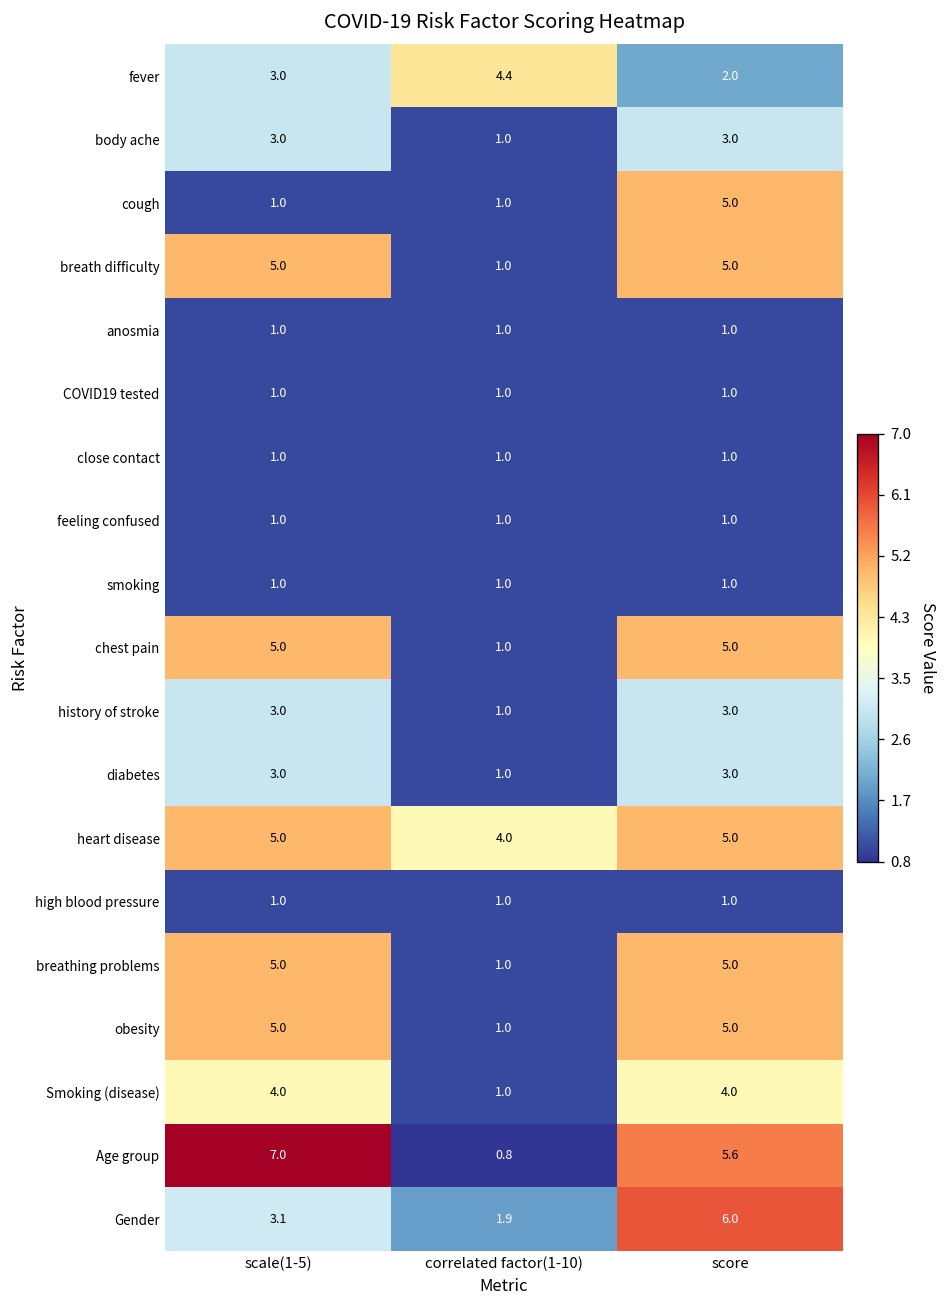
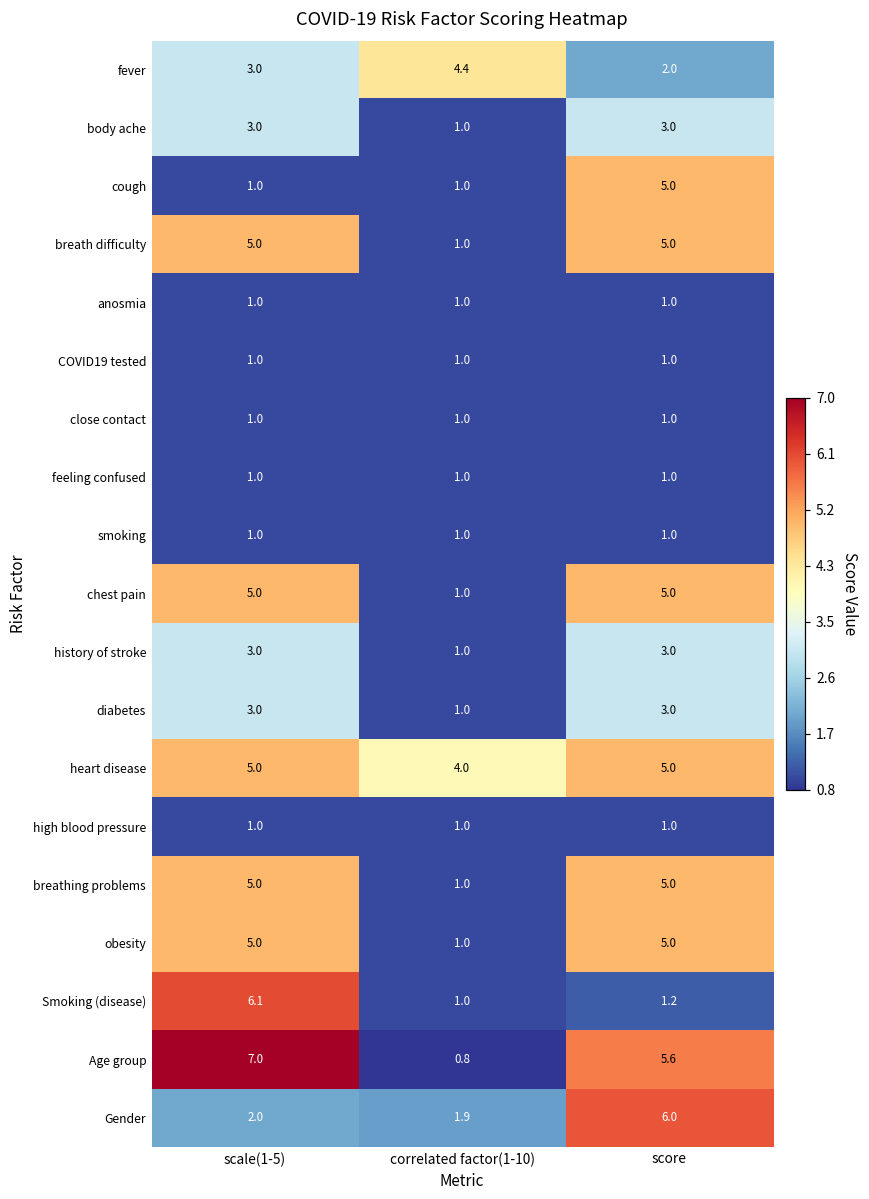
  {
    "fever": {
      "scale(1-5)": 3.0,
      "correlated factor(1-10)": 4.4,
      "score": 2.0
    },
    "body ache": {
      "scale(1-5)": 3.0,
      "correlated factor(1-10)": 1.0,
      "score": 3.0
    },
    "cough": {
      "scale(1-5)": 1.0,
      "correlated factor(1-10)": 1.0,
      "score": 5.0
    },
    "breath difficulty": {
      "scale(1-5)": 5.0,
      "correlated factor(1-10)": 1.0,
      "score": 5.0
    },
    "anosmia": {
      "scale(1-5)": 1.0,
      "correlated factor(1-10)": 1.0,
      "score": 1.0
    },
    "COVID19 tested": {
      "scale(1-5)": 1.0,
      "correlated factor(1-10)": 1.0,
      "score": 1.0
    },
    "close contact": {
      "scale(1-5)": 1.0,
      "correlated factor(1-10)": 1.0,
      "score": 1.0
    },
    "feeling confused": {
      "scale(1-5)": 1.0,
      "correlated factor(1-10)": 1.0,
      "score": 1.0
    },
    "smoking": {
      "scale(1-5)": 1.0,
      "correlated factor(1-10)": 1.0,
      "score": 1.0
    },
    "chest pain": {
      "scale(1-5)": 5.0,
      "correlated factor(1-10)": 1.0,
      "score": 5.0
    },
    "history of stroke": {
      "scale(1-5)": 3.0,
      "correlated factor(1-10)": 1.0,
      "score": 3.0
    },
    "diabetes": {
      "scale(1-5)": 3.0,
      "correlated factor(1-10)": 1.0,
      "score": 3.0
    },
    "heart disease": {
      "scale(1-5)": 5.0,
      "correlated factor(1-10)": 4.0,
      "score": 5.0
    },
    "high blood pressure": {
      "scale(1-5)": 1.0,
      "correlated factor(1-10)": 1.0,
      "score": 1.0
    },
    "breathing problems": {
      "scale(1-5)": 5.0,
      "correlated factor(1-10)": 1.0,
      "score": 5.0
    },
    "obesity": {
      "scale(1-5)": 5.0,
      "correlated factor(1-10)": 1.0,
      "score": 5.0
    },
    "Smoking (disease)": {
-     "scale(1-5)": 4.0,
+     "scale(1-5)": 6.1,
      "correlated factor(1-10)": 1.0,
-     "score": 4.0
+     "score": 1.2
    },
    "Age group": {
      "scale(1-5)": 7.0,
      "correlated factor(1-10)": 0.8,
      "score": 5.6
    },
    "Gender": {
-     "scale(1-5)": 3.1,
+     "scale(1-5)": 2.0,
      "correlated factor(1-10)": 1.9,
      "score": 6.0
    }
  }
